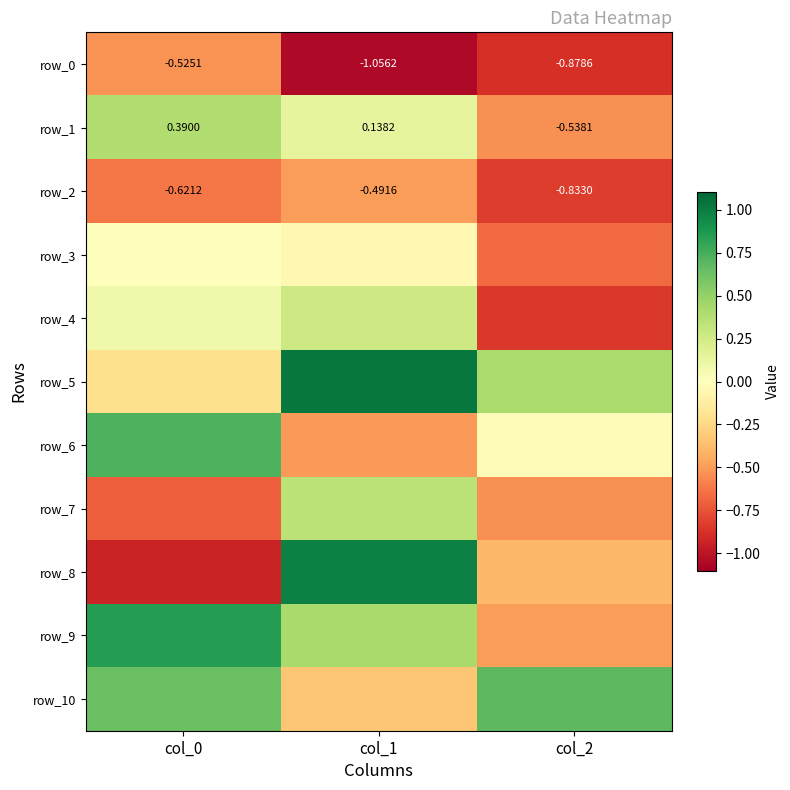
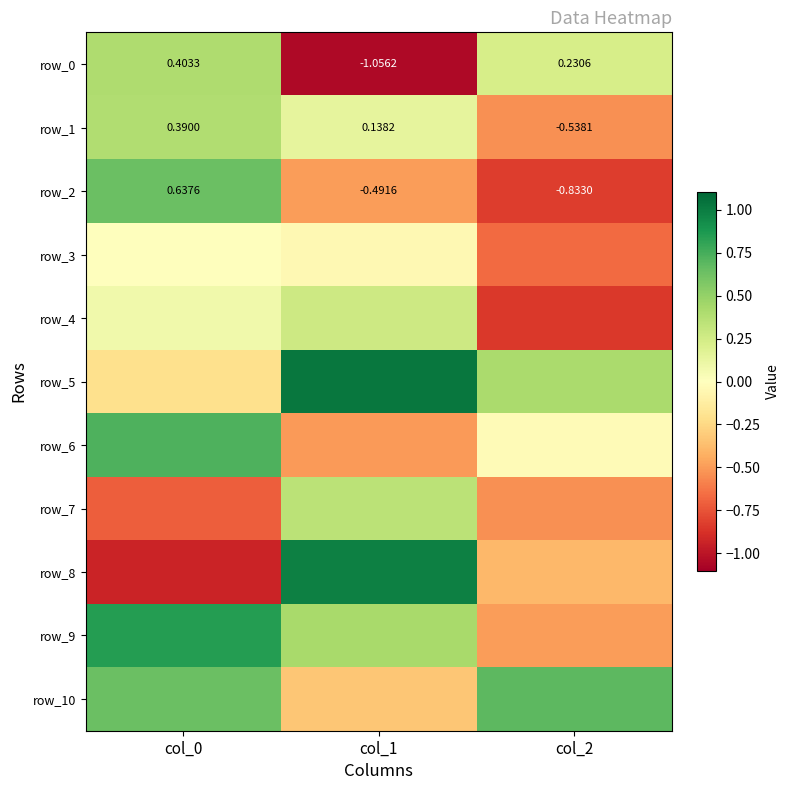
  {
    "row_0": {
-     "col_0": -0.5251,
+     "col_0": 0.4033,
      "col_1": -1.0562,
-     "col_2": -0.8786
+     "col_2": 0.2306
    },
    "row_1": {
      "col_0": 0.3900,
      "col_1": 0.1382,
      "col_2": -0.5381
    },
    "row_2": {
-     "col_0": -0.6212,
+     "col_0": 0.6376,
      "col_1": -0.4916,
      "col_2": -0.8330
    }
  }
